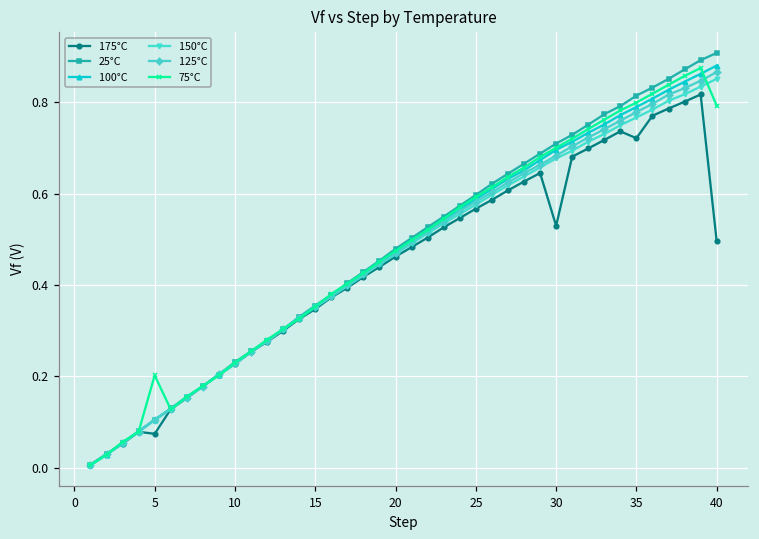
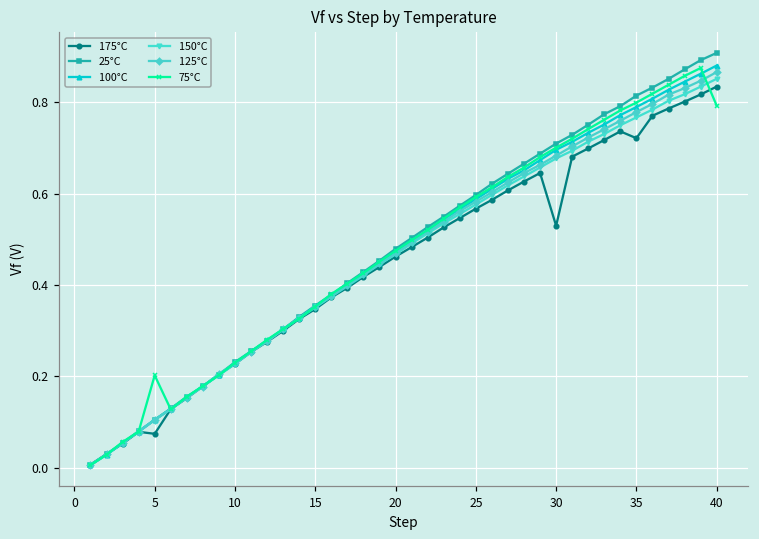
  {
    "175°C": {
      "5": 0.07,
      "25": 0.57,
      "30": 0.53,
      "35": 0.72,
-     "40": 0.50
+     "40": 0.83
    },
    "75°C": {
      "5": 0.20,
      "35": 0.80,
      "40": 0.79
    }
  }
